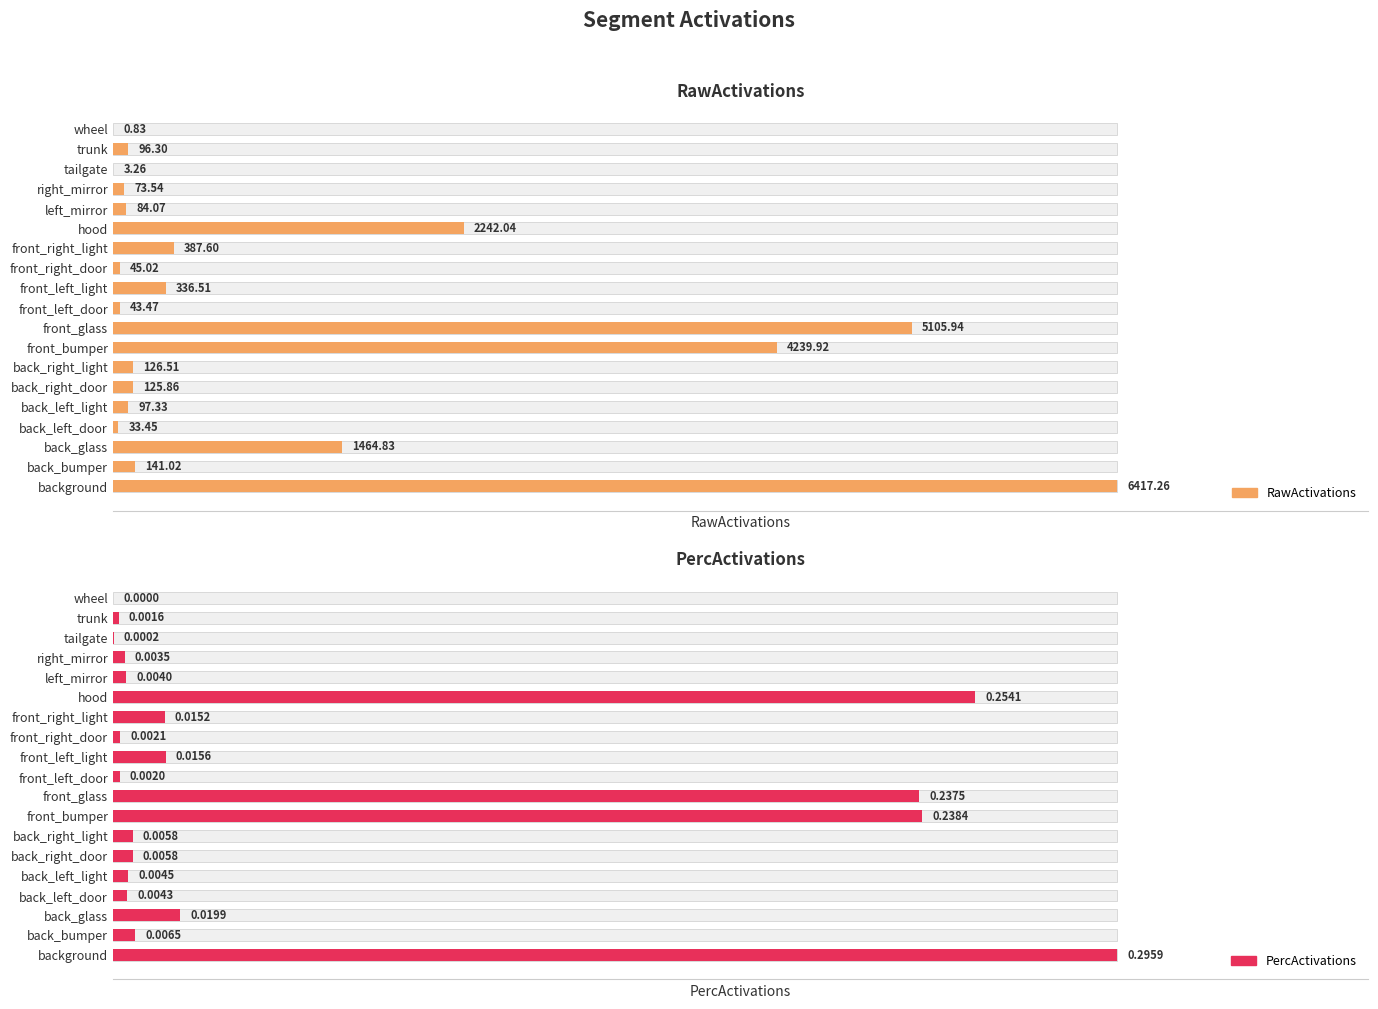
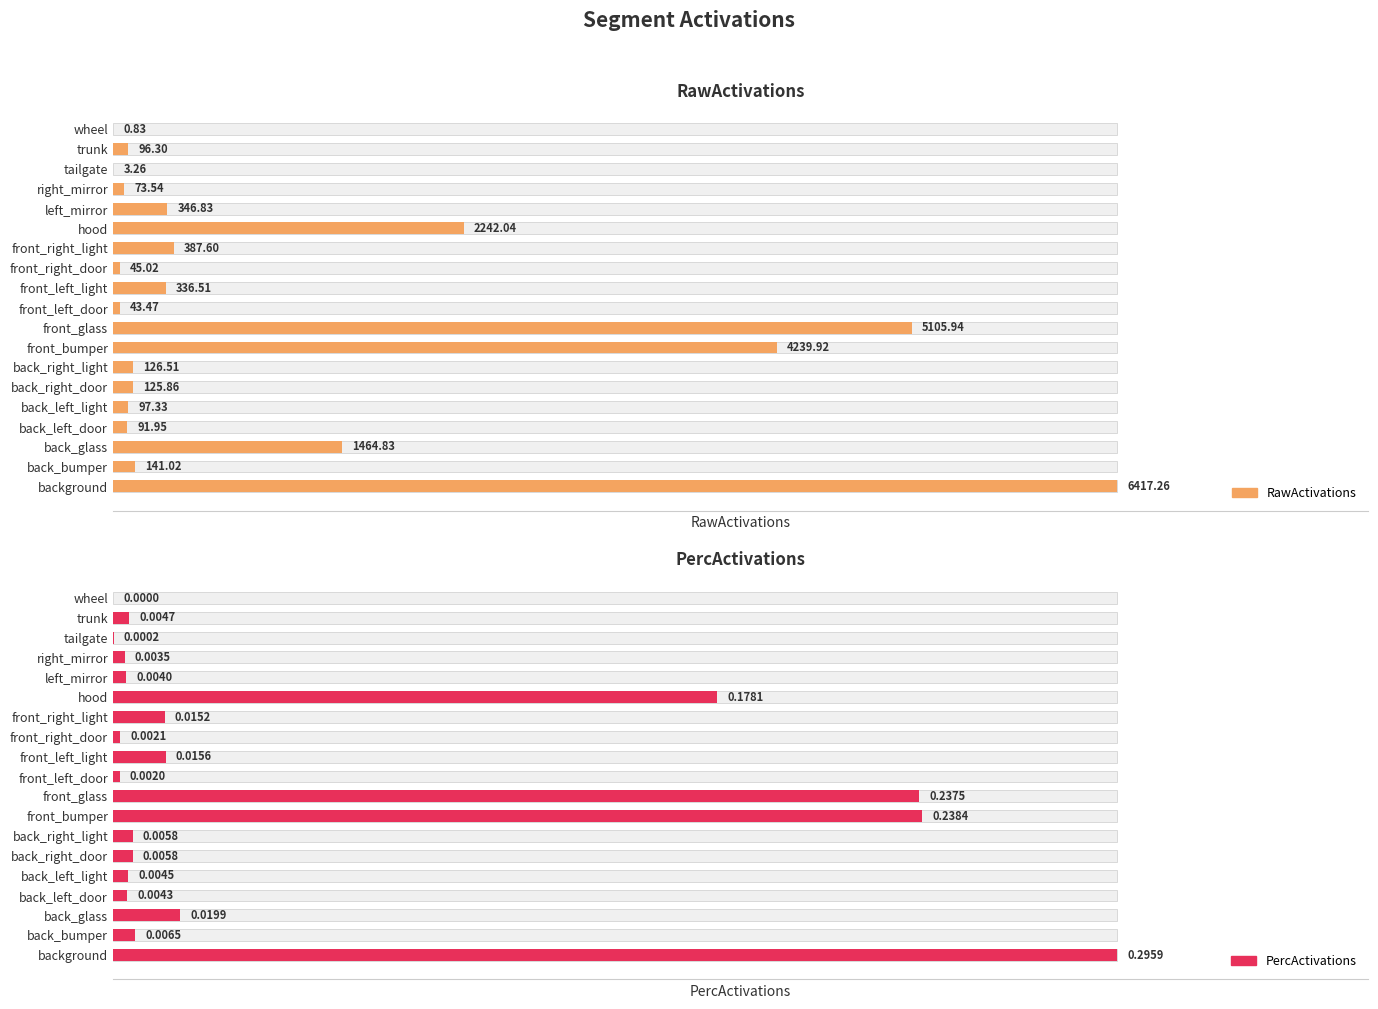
  {
    "RawActivations": {
      "RawActivations": {
-       "left_mirror": 84.07,
-       "back_left_door": 33.45
+       "left_mirror": 346.83,
+       "back_left_door": 91.95
      }
    },
    "PercActivations": {
      "PercActivations": {
-       "trunk": 0.0016,
-       "hood": 0.2541
+       "trunk": 0.0047,
+       "hood": 0.1781
      }
    }
  }
